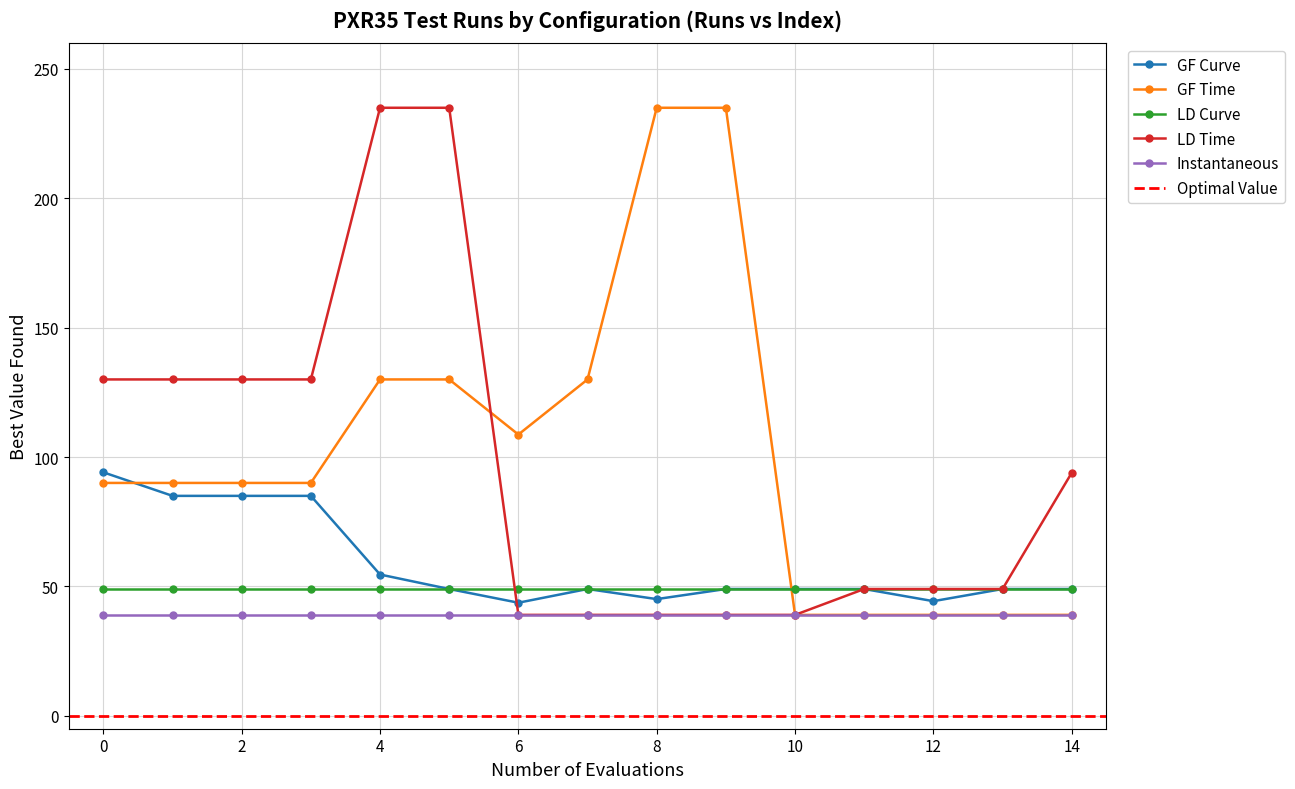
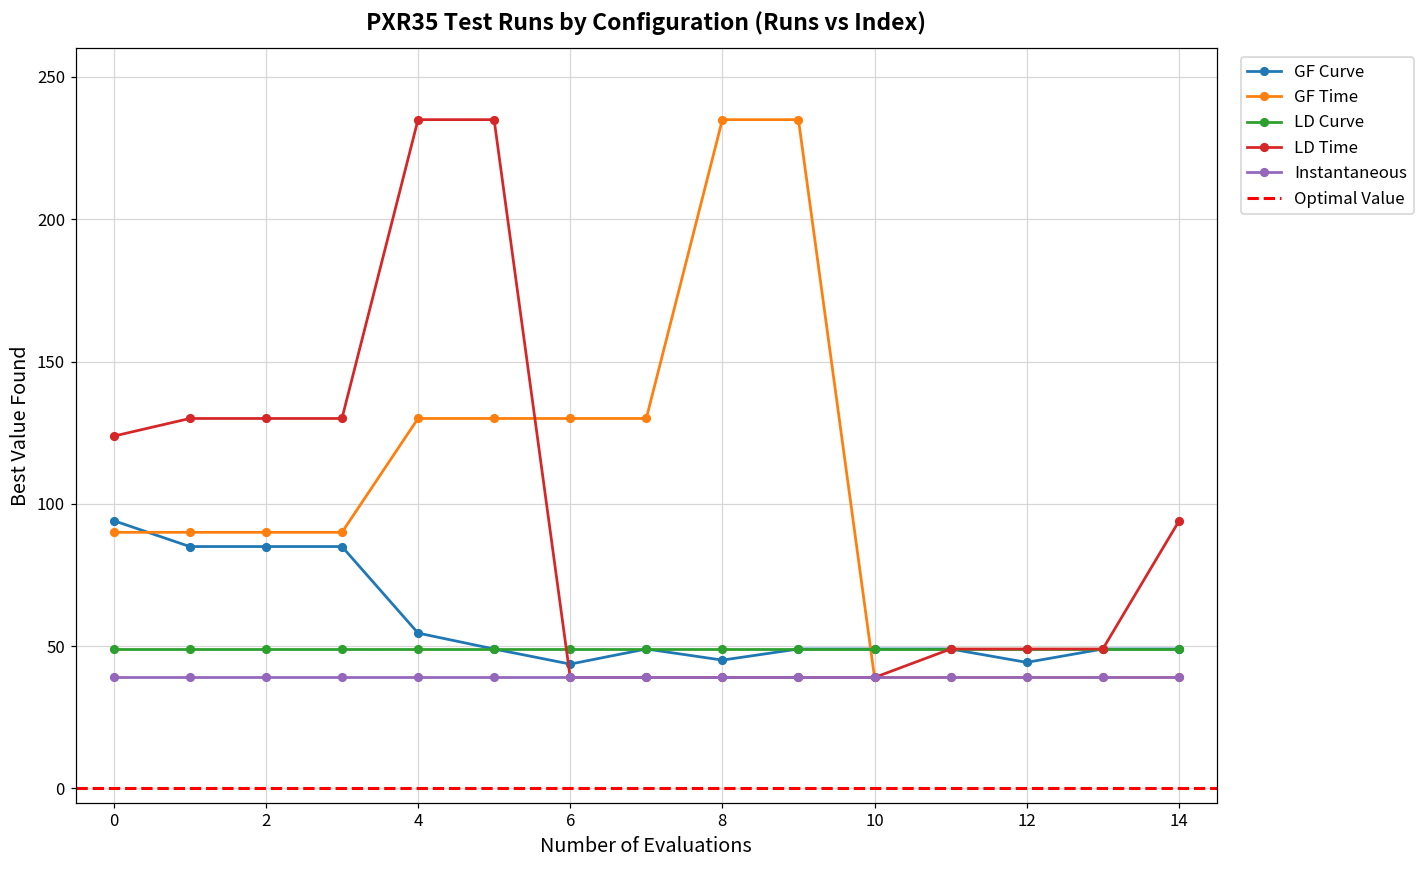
  {
    "GF Curve": {
      "0": 94,
      "2": 85,
      "4": 55,
      "6": 44,
      "8": 45,
      "12": 44
    },
    "GF Time": {
      "0": 90,
      "2": 90,
      "4": 130,
-     "6": 109,
+     "6": 130,
      "8": 235
    },
    "LD Curve": {
      "0": 49,
      "2": 49,
      "4": 49,
      "6": 49,
      "8": 49
    },
    "LD Time": {
-     "0": 130,
+     "0": 124,
      "2": 130,
      "4": 235,
      "14": 94
    },
    "Instantaneous": {
      "0": 39,
      "2": 39,
      "4": 39
    }
  }
